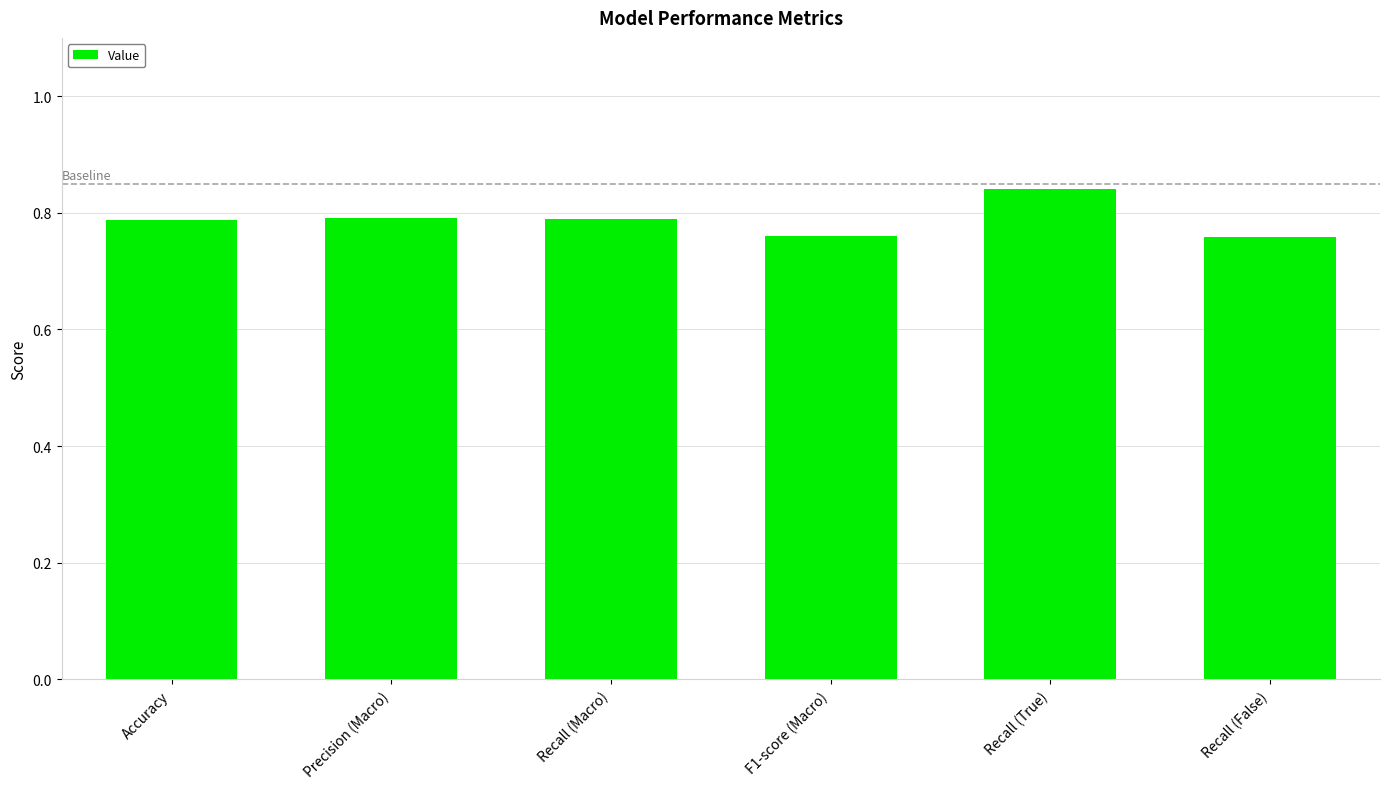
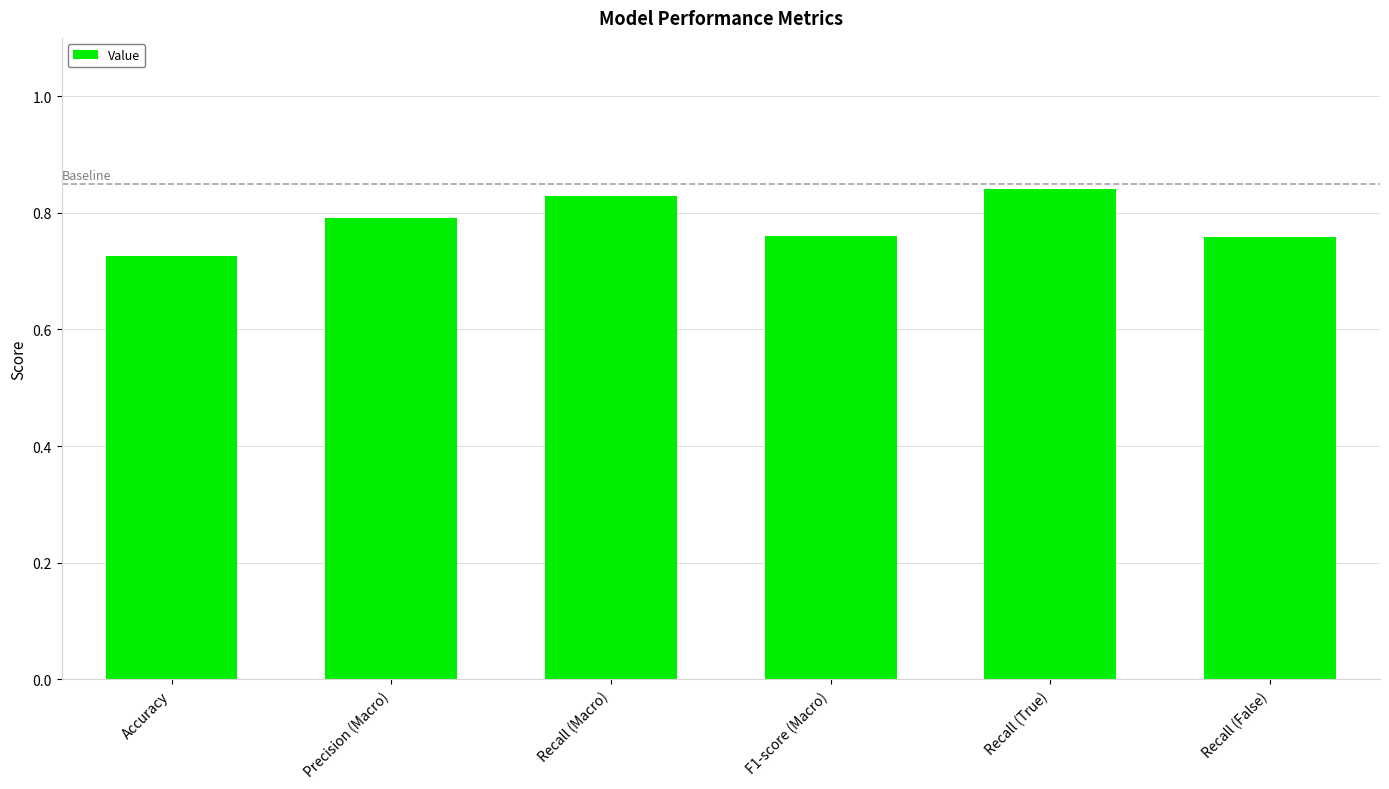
  {
-   "Accuracy": 0.79,
+   "Accuracy": 0.73,
    "Precision (Macro)": 0.79,
-   "Recall (Macro)": 0.79,
+   "Recall (Macro)": 0.83,
    "F1-score (Macro)": 0.76,
    "Recall (True)": 0.84,
    "Recall (False)": 0.76
  }
